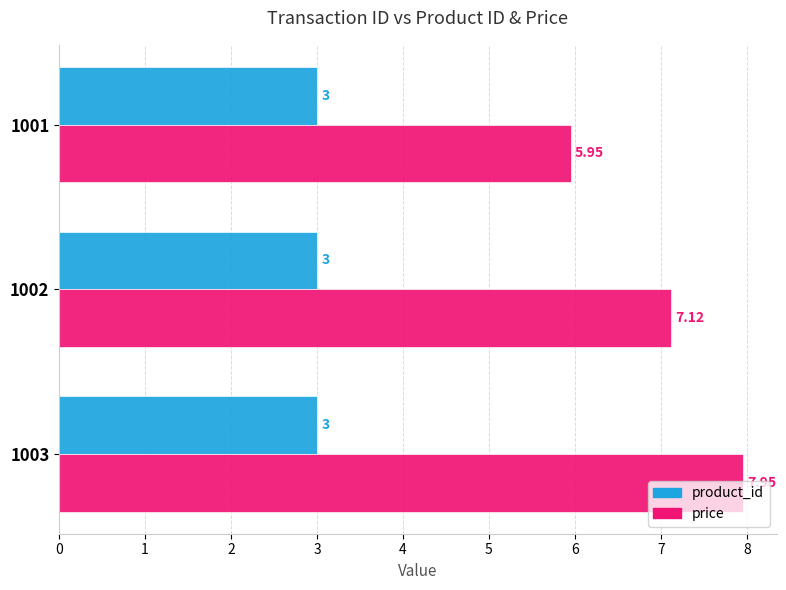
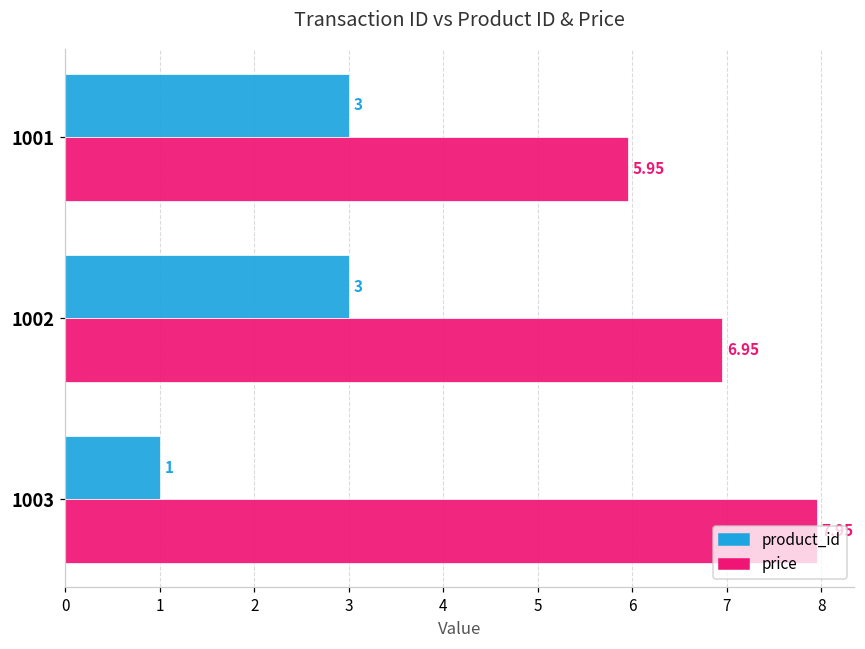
  {
    "product_id": {
      "1001": 3,
      "1002": 3,
-     "1003": 3
+     "1003": 1
    },
    "price": {
      "1001": 5.95,
-     "1002": 7.12
+     "1002": 6.95
    }
  }
